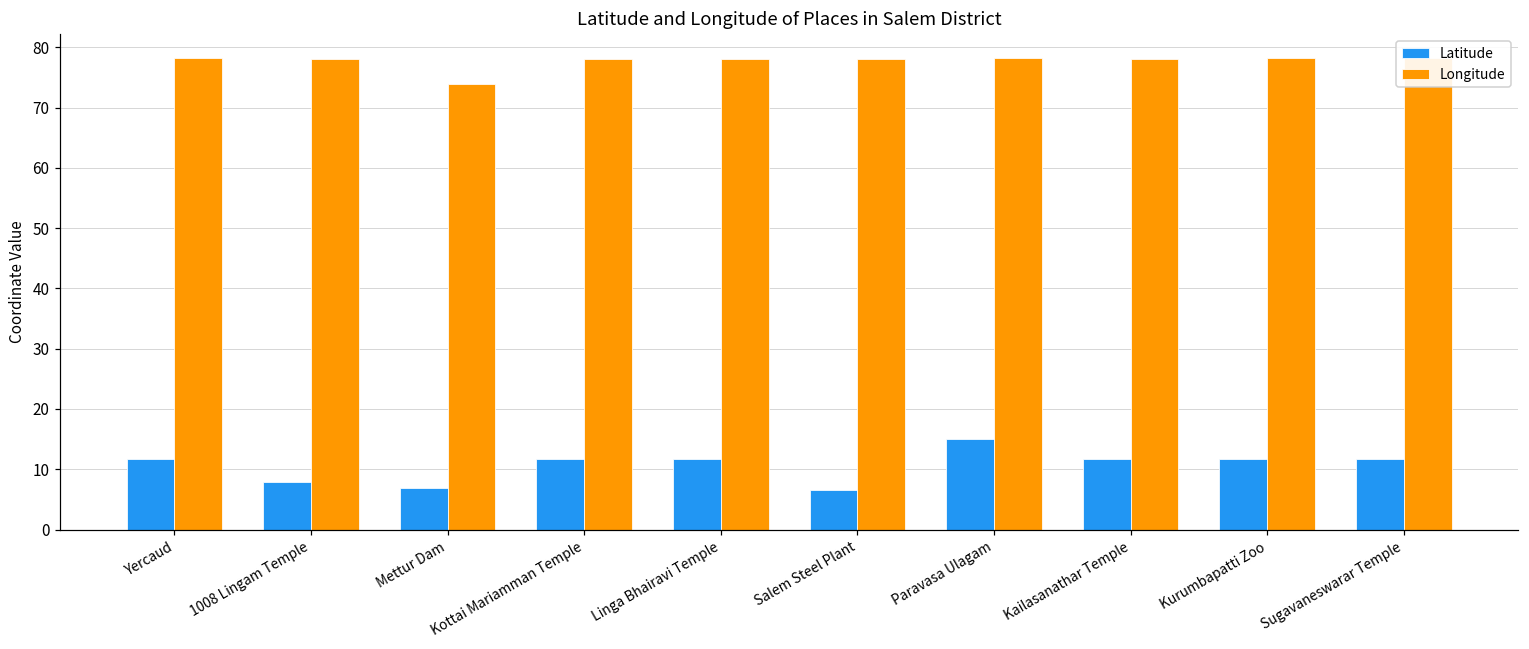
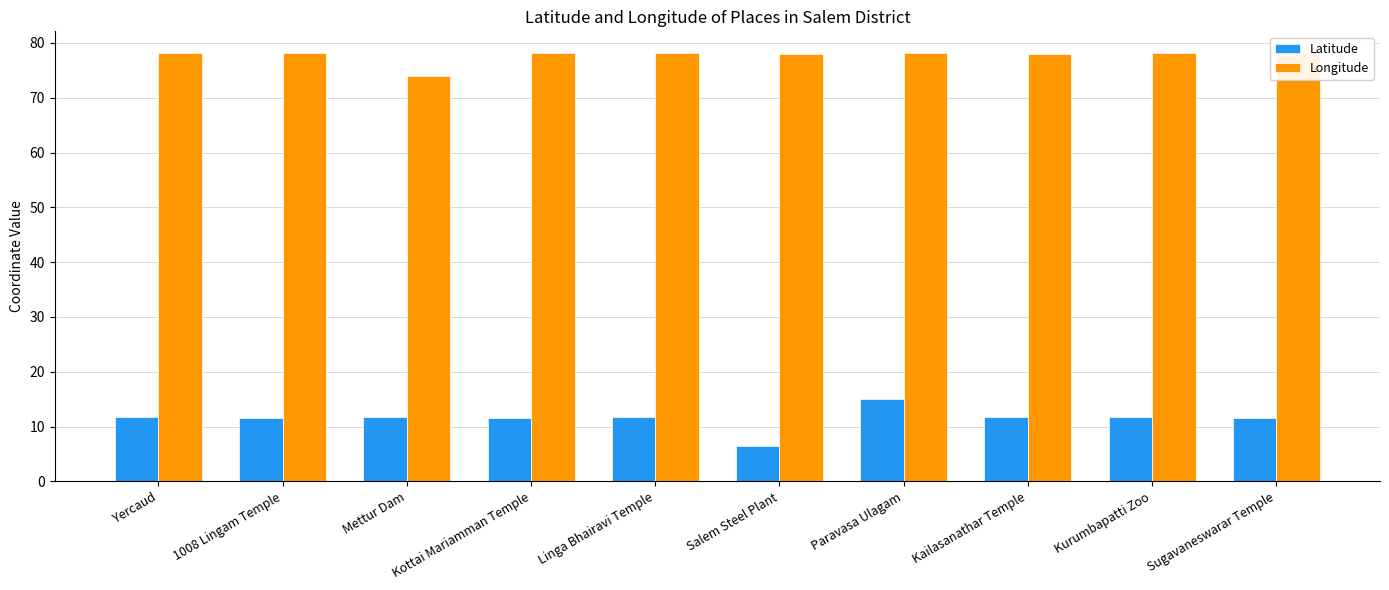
  {
    "Latitude": {
      "Yercaud": 12,
-     "1008 Lingam Temple": 8,
-     "Mettur Dam": 7,
+     "1008 Lingam Temple": 12,
+     "Mettur Dam": 12,
      "Kottai Mariamman Temple": 12,
      "Linga Bhairavi Temple": 12,
      "Salem Steel Plant": 7,
      "Paravasa Ulagam": 15,
      "Kailasanathar Temple": 12,
      "Kurumbapatti Zoo": 12,
      "Sugavaneswarar Temple": 12
    },
    "Longitude": {
      "Yercaud": 78,
      "1008 Lingam Temple": 78,
      "Mettur Dam": 74,
      "Kottai Mariamman Temple": 78,
      "Linga Bhairavi Temple": 78,
      "Salem Steel Plant": 78,
      "Paravasa Ulagam": 78,
      "Kailasanathar Temple": 78,
      "Kurumbapatti Zoo": 78
    }
  }
